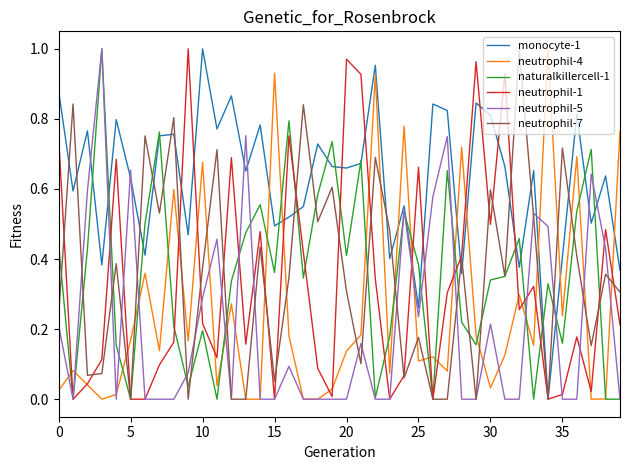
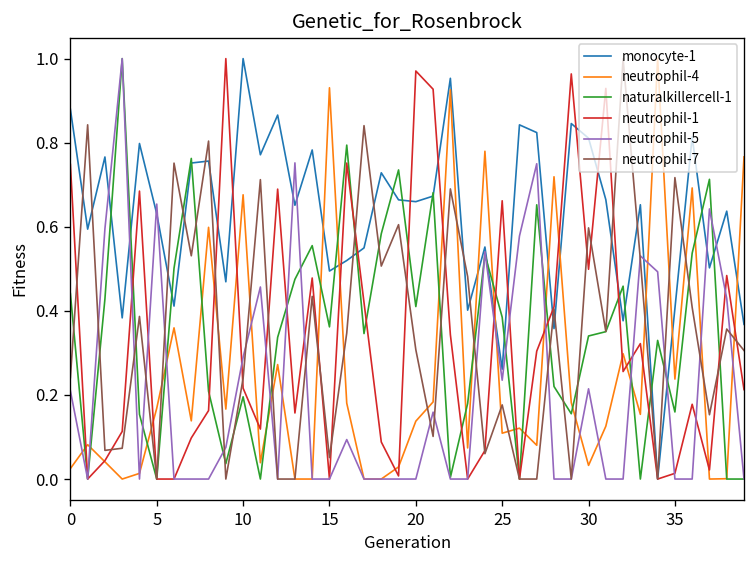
  {
    "monocyte-1": {
      "0": 0.88,
      "5": 0.63,
      "10": 1.00,
      "15": 0.49,
      "20": 0.66,
      "25": 0.26,
      "35": 0.41
    },
    "neutrophil-4": {
      "0": 0.02,
      "5": 0.17,
      "10": 0.68,
      "15": 0.93,
      "20": 0.14,
      "25": 0.11,
      "30": 0.03,
      "35": 0.24
    },
    "naturalkillercell-1": {
      "0": 0.44,
      "10": 0.20,
      "15": 0.36,
      "20": 0.41,
      "25": 0.38,
      "30": 0.34,
      "35": 0.16
    },
    "neutrophil-1": {
      "0": 0.75,
      "10": 0.22,
      "20": 0.97,
      "25": 0.66,
      "30": 0.50,
      "35": 0.01
    },
    "neutrophil-5": {
      "0": 0.21,
      "5": 0.65,
      "10": 0.29,
      "20": 0.00,
      "25": 0.24,
      "30": 0.21,
      "35": 0.00
    },
    "neutrophil-7": {
      "0": 0.24,
-     "10": 0.38,
+     "10": 0.24,
      "15": 0.05,
      "20": 0.31,
      "25": 0.18,
      "30": 0.60,
      "35": 0.72
    }
  }
